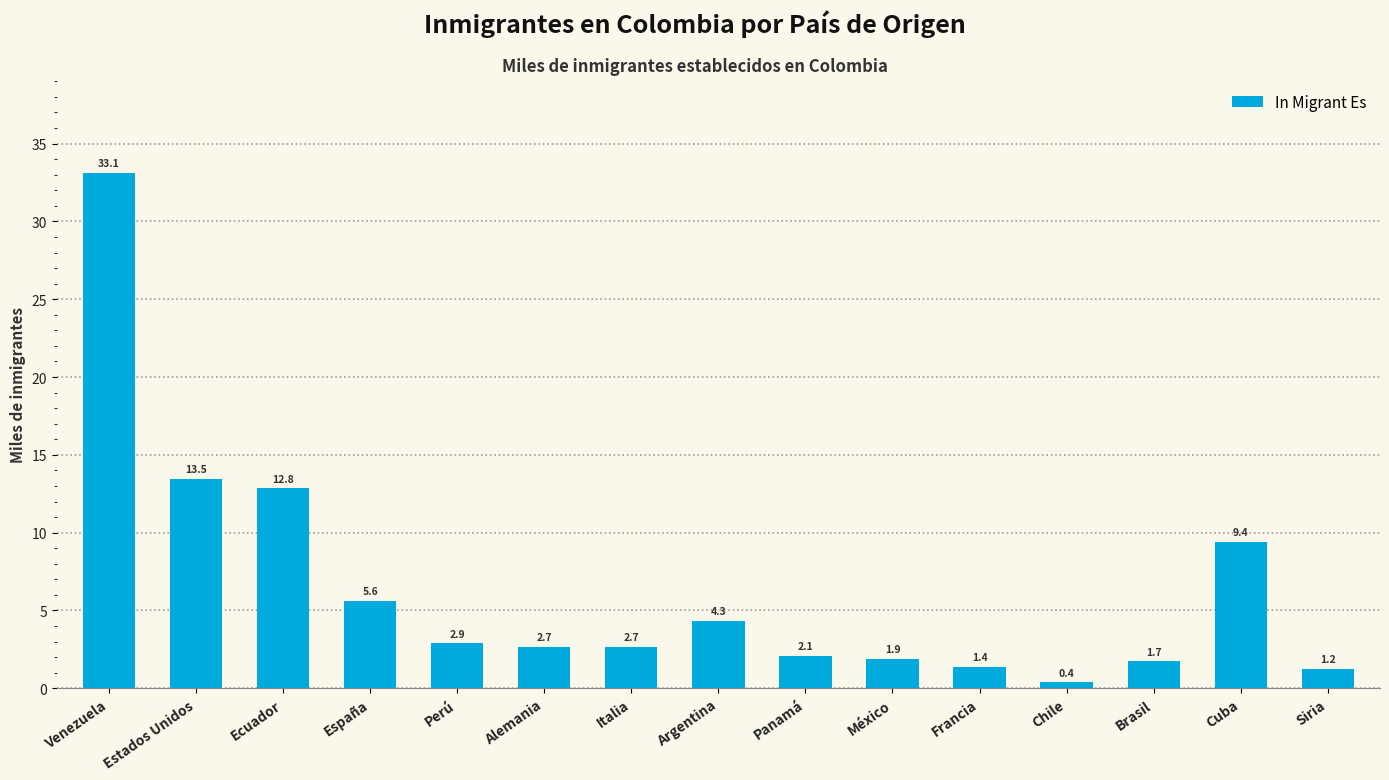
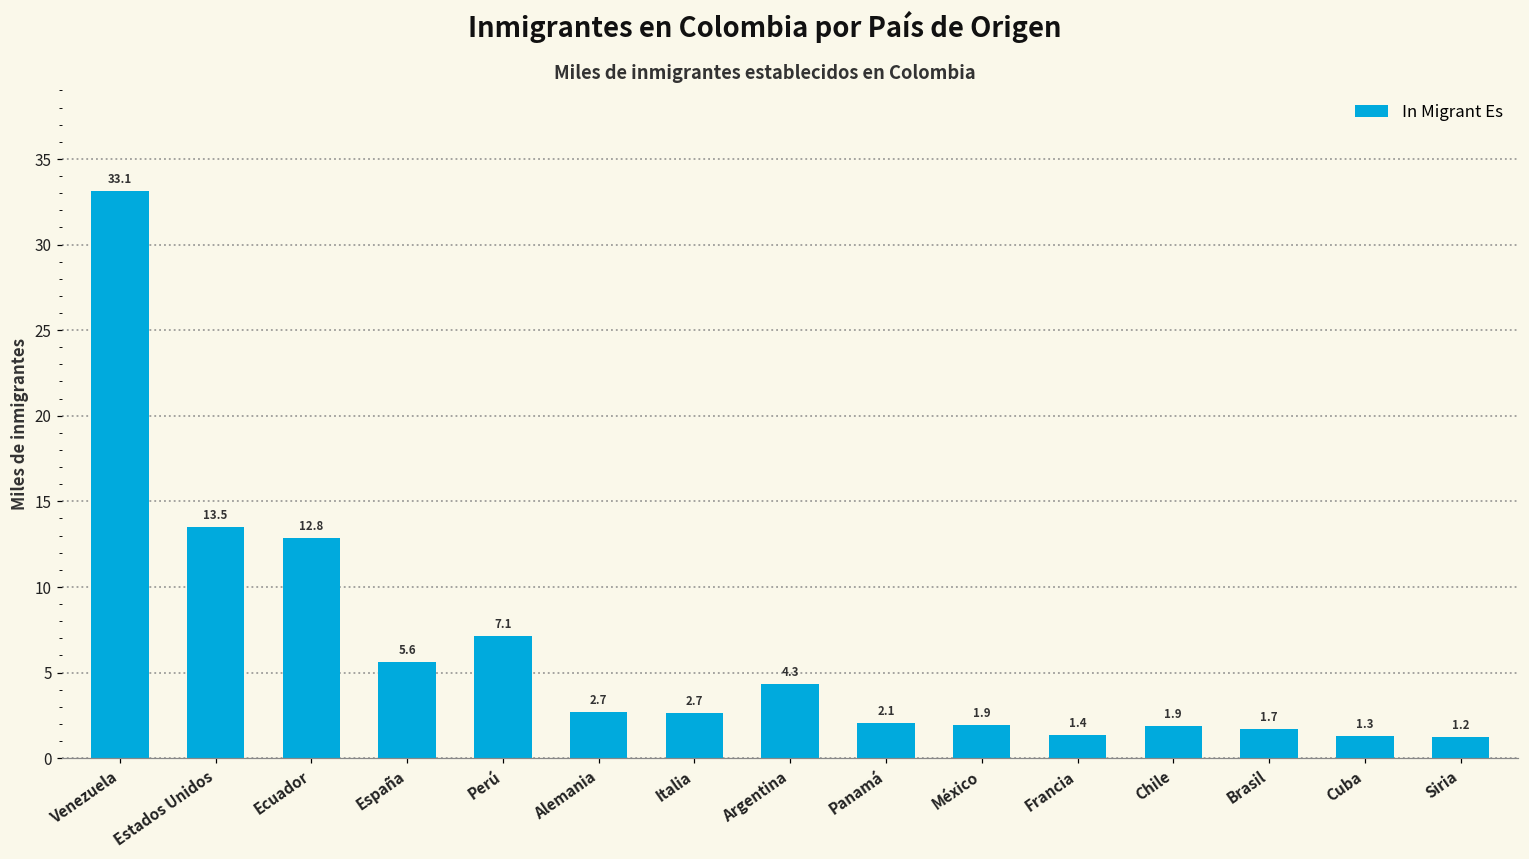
  {
    "Venezuela": 33.1,
    "Estados Unidos": 13.5,
    "Ecuador": 12.8,
    "España": 5.6,
-   "Perú": 2.9,
+   "Perú": 7.1,
    "Alemania": 2.7,
    "Italia": 2.7,
    "Argentina": 4.3,
    "Panamá": 2.1,
    "México": 1.9,
    "Francia": 1.4,
-   "Chile": 0.4,
+   "Chile": 1.9,
    "Brasil": 1.7,
-   "Cuba": 9.4,
+   "Cuba": 1.3,
    "Siria": 1.2
  }
